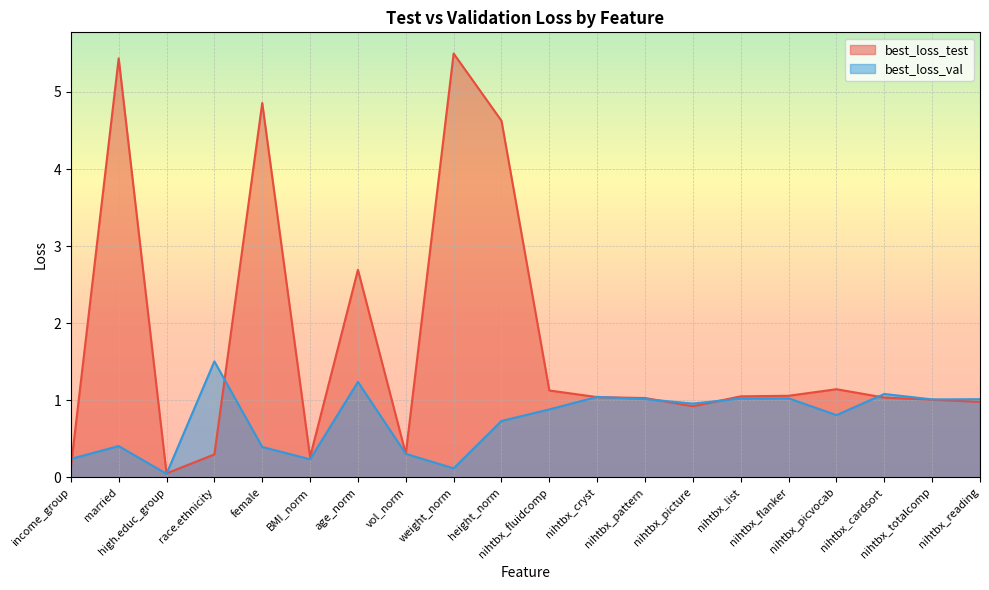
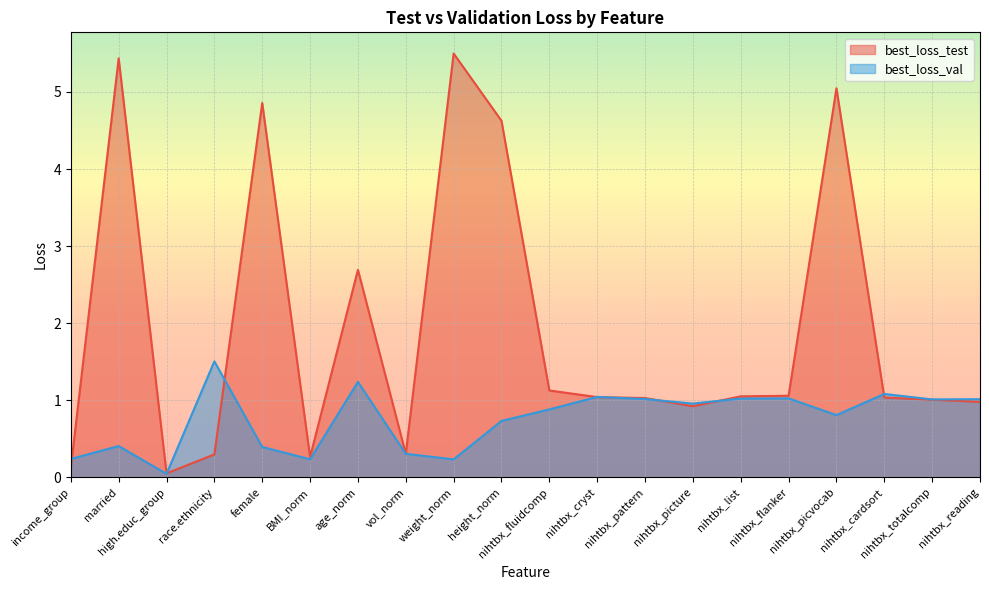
  {
    "best_loss_test": {
      "income_group": 0.1,
      "married": 5.4,
      "race.ethnicity": 0.3,
      "female": 4.9,
      "age_norm": 2.7,
      "weight_norm": 5.5,
      "height_norm": 4.6,
      "nihtbx_fluidcomp": 1.1,
      "nihtbx_picture": 0.9,
-     "nihtbx_picvocab": 1.1,
+     "nihtbx_picvocab": 5.0,
      "nihtbx_cardsort": 1.0,
      "nihtbx_reading": 1.0
    },
    "best_loss_val": {
      "income_group": 0.2,
      "married": 0.4,
      "race.ethnicity": 1.5,
      "female": 0.4,
      "age_norm": 1.2,
-     "weight_norm": 0.1,
+     "weight_norm": 0.2,
      "height_norm": 0.7,
      "nihtbx_fluidcomp": 0.9,
      "nihtbx_picture": 1.0,
      "nihtbx_picvocab": 0.8,
      "nihtbx_cardsort": 1.1,
      "nihtbx_reading": 1.0
    }
  }
